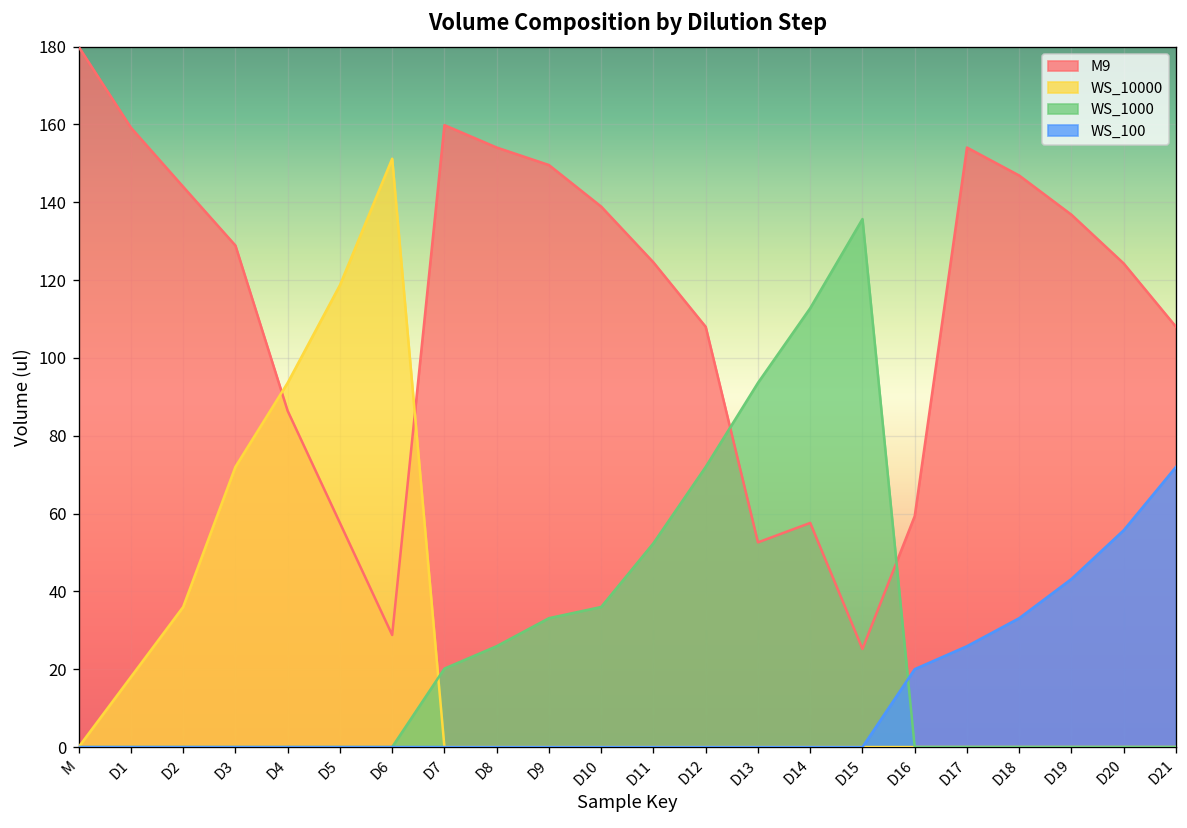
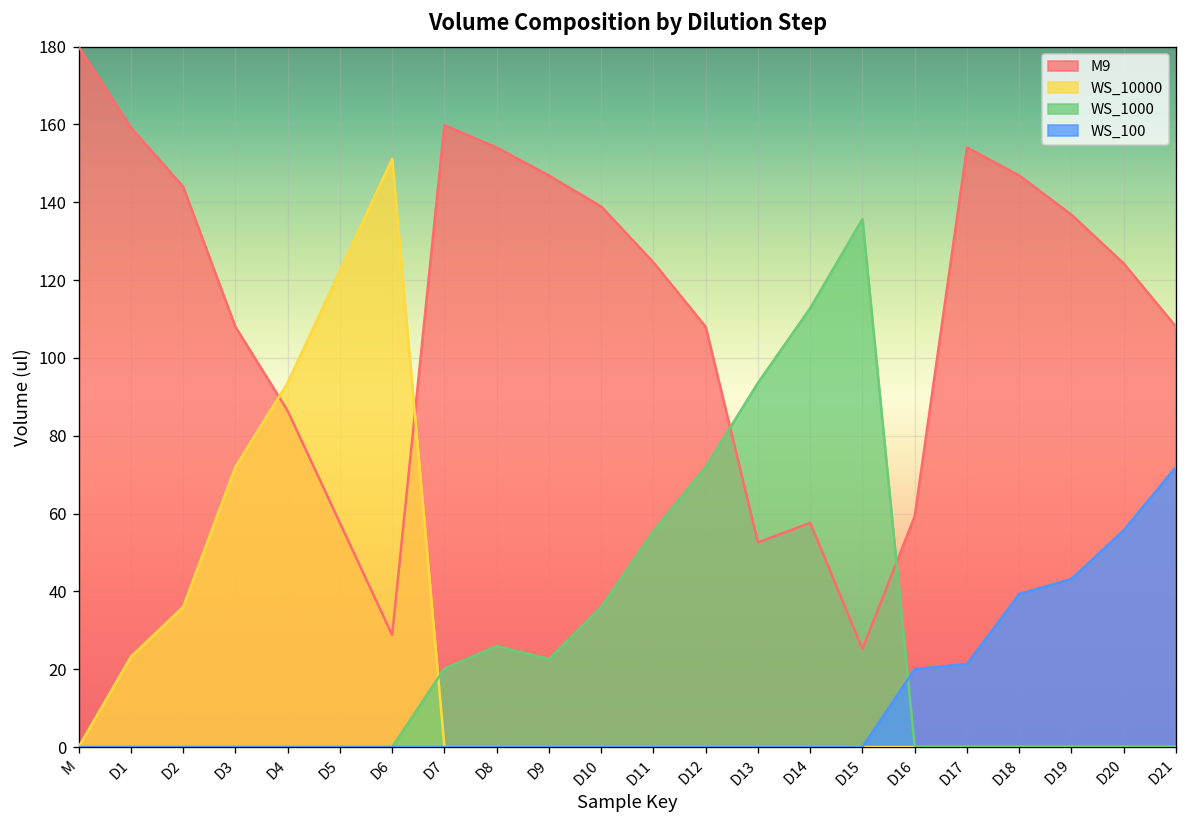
  {
    "M9": {
      "M": 180,
      "D1": 159,
      "D2": 144,
-     "D3": 129,
+     "D3": 108,
      "D4": 86,
      "D5": 58,
      "D6": 29,
      "D7": 160,
      "D8": 154,
-     "D9": 150,
+     "D9": 147,
      "D10": 139,
      "D11": 125,
      "D12": 108,
      "D13": 53,
      "D14": 58,
      "D15": 25,
      "D16": 59,
      "D17": 154,
      "D18": 147,
      "D19": 137,
      "D20": 124,
      "D21": 108
    },
    "WS_10000": {
-     "D1": 18,
+     "D1": 23,
      "D2": 36,
      "D3": 72,
      "D4": 94,
-     "D5": 119,
+     "D5": 122,
      "D6": 151
    },
    "WS_1000": {
      "D7": 20,
      "D8": 26,
-     "D9": 33,
+     "D9": 23,
      "D10": 36,
-     "D11": 52,
+     "D11": 55,
      "D12": 72,
      "D13": 94,
      "D14": 113,
      "D15": 136
    },
    "WS_100": {
      "D16": 20,
-     "D17": 26,
-     "D18": 33,
+     "D17": 21,
+     "D18": 39,
      "D19": 43,
      "D20": 56,
      "D21": 72
    }
  }
